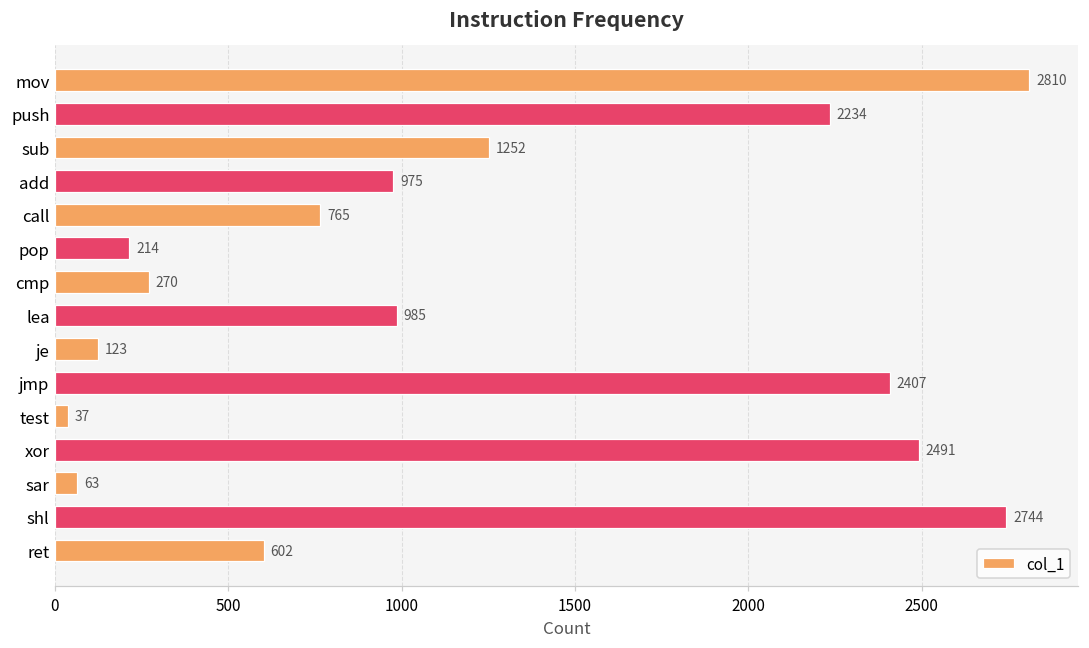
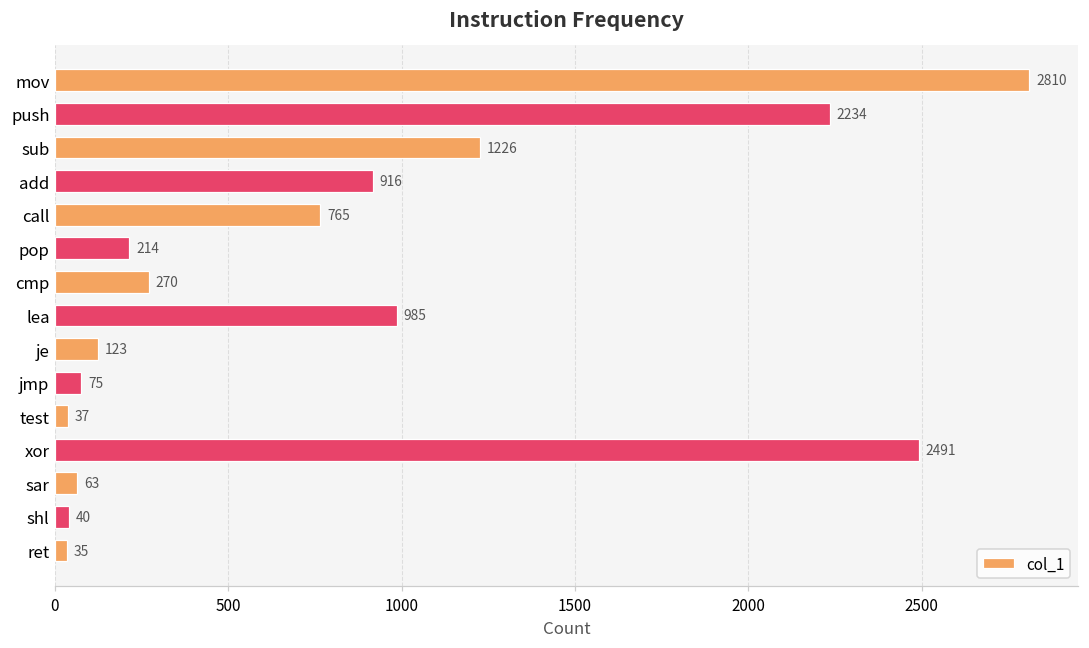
  {
    "mov": 2810,
    "push": 2234,
-   "sub": 1252,
-   "add": 975,
+   "sub": 1226,
+   "add": 916,
    "call": 765,
    "pop": 214,
    "cmp": 270,
    "lea": 985,
    "je": 123,
-   "jmp": 2407,
+   "jmp": 75,
    "test": 37,
    "xor": 2491,
    "sar": 63,
-   "shl": 2744,
-   "ret": 602
+   "shl": 40,
+   "ret": 35
  }
